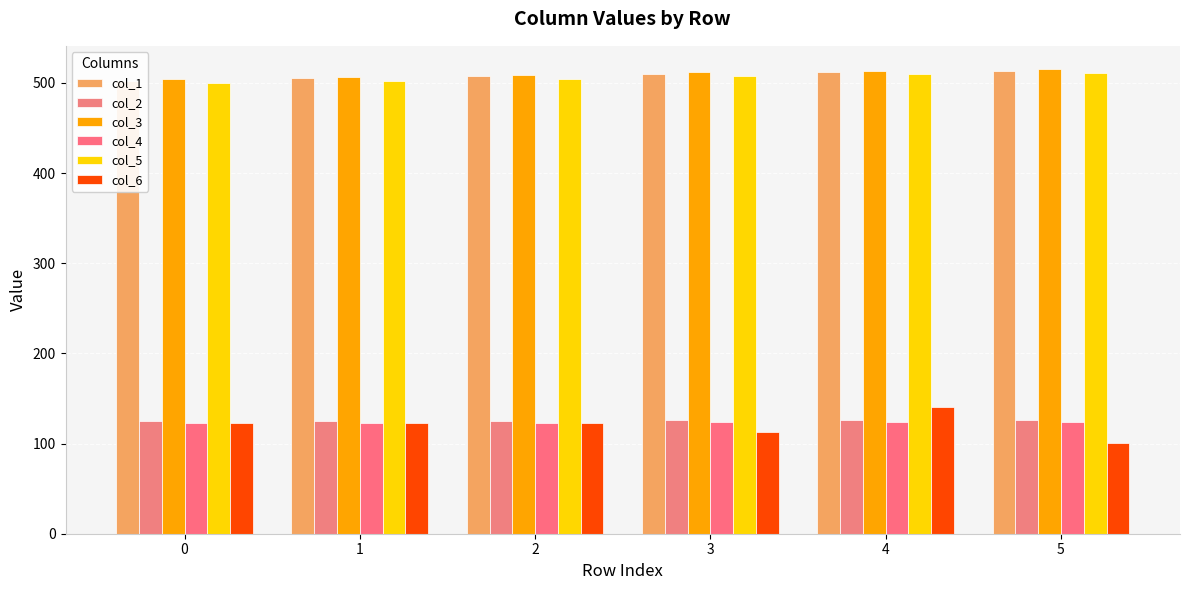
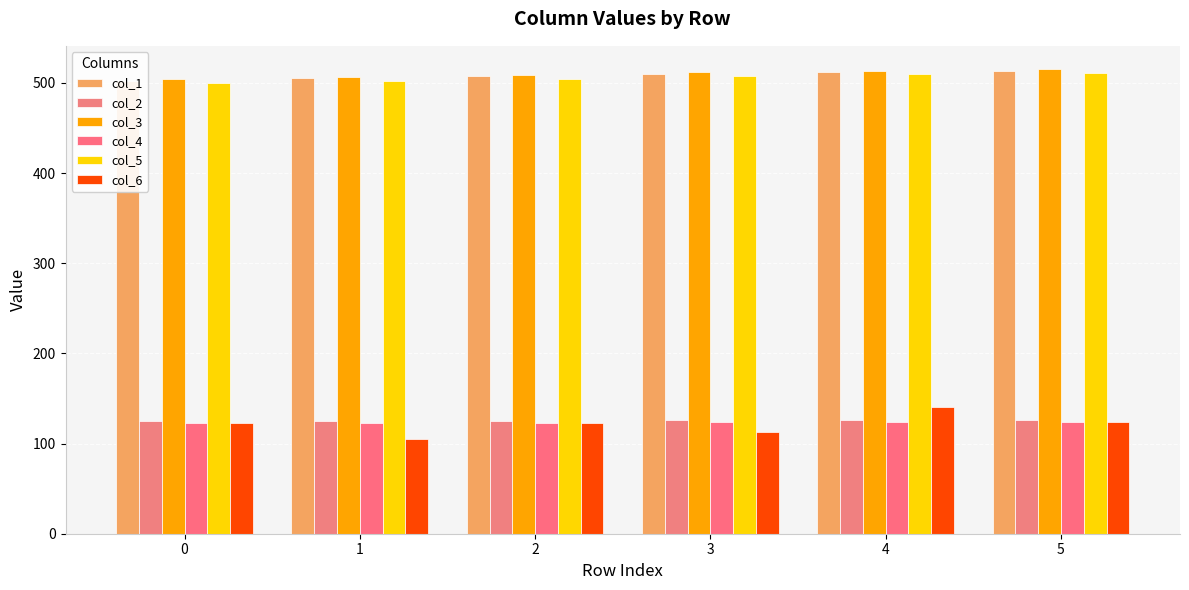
  {
    "col_6": {
      "0": 120,
-     "1": 120,
+     "1": 110,
      "2": 120,
      "3": 110,
      "4": 140,
-     "5": 100
+     "5": 120
    }
  }
